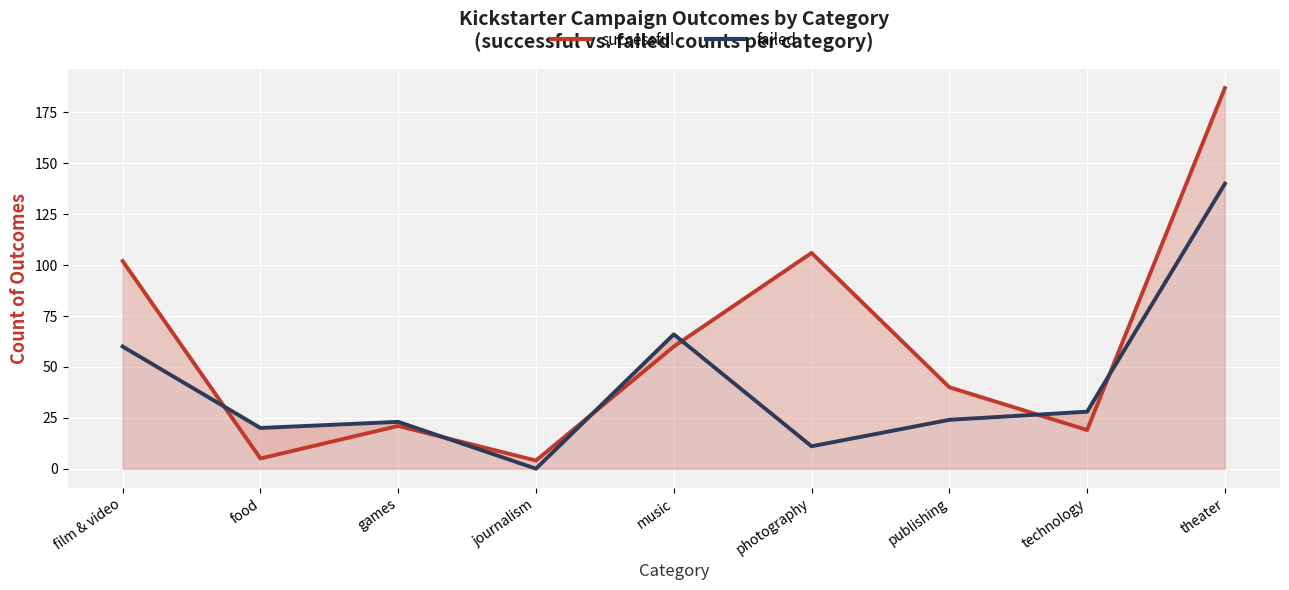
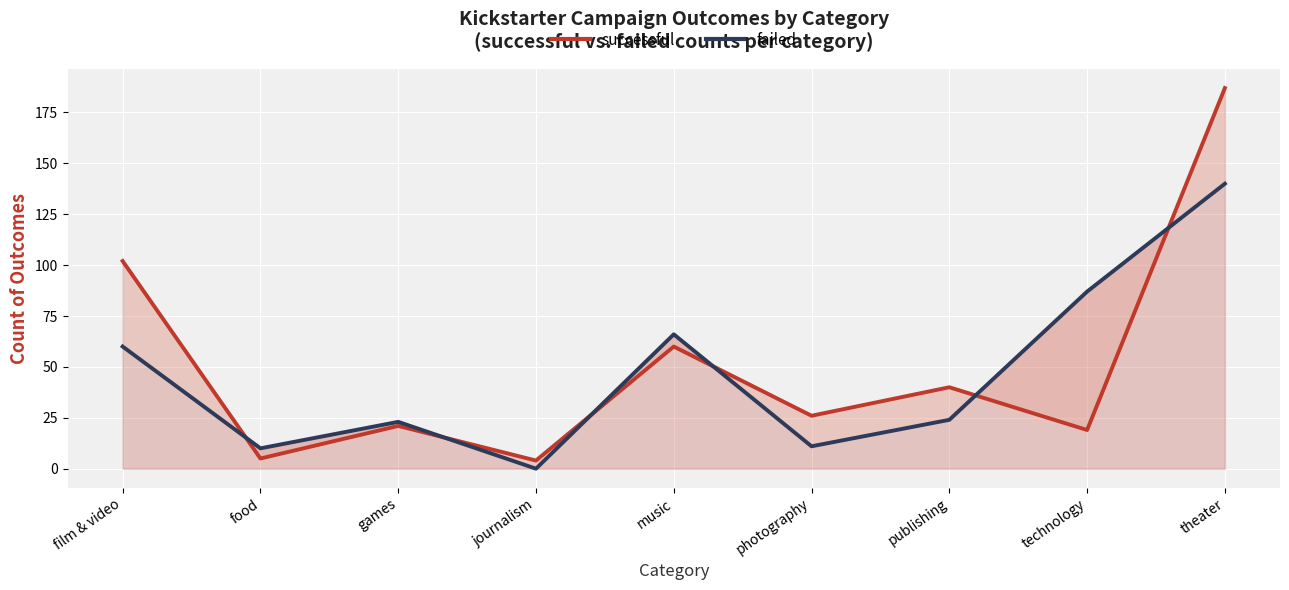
  {
    "successful": {
      "food": 5,
      "games": 21,
      "music": 60,
-     "photography": 106,
+     "photography": 26,
      "technology": 19
    },
    "failed": {
      "film & video": 60,
-     "food": 20,
+     "food": 10,
      "journalism": 0,
      "photography": 11,
      "publishing": 24,
-     "technology": 28,
+     "technology": 87,
      "theater": 140
    }
  }
